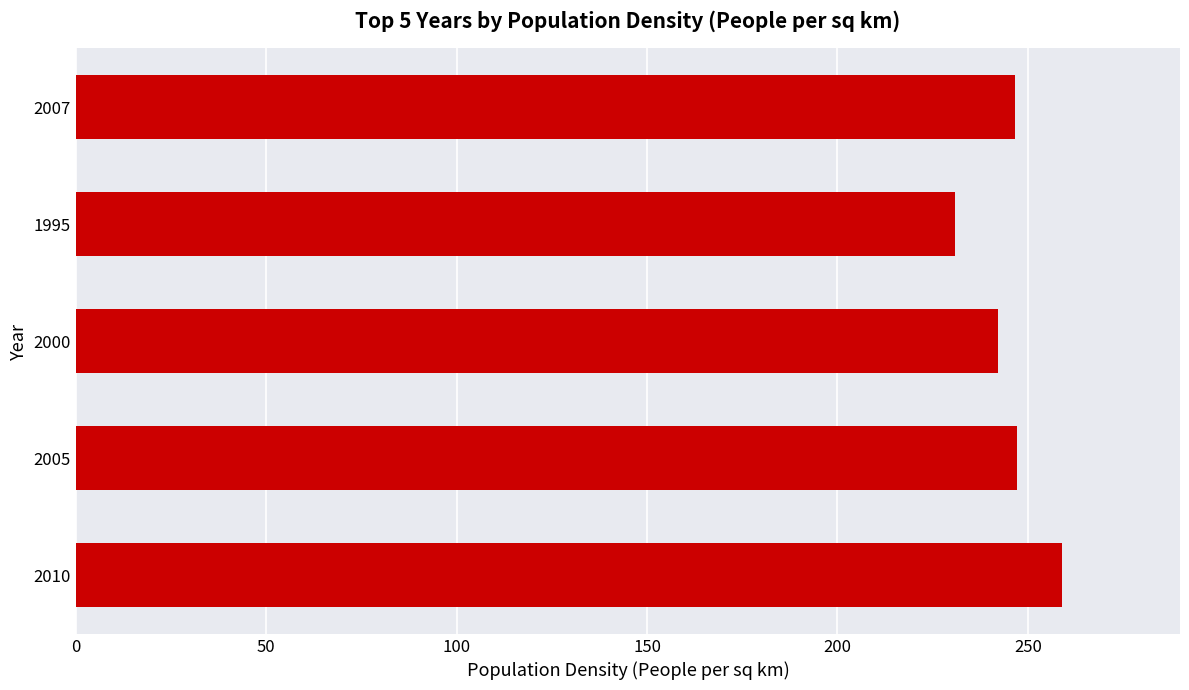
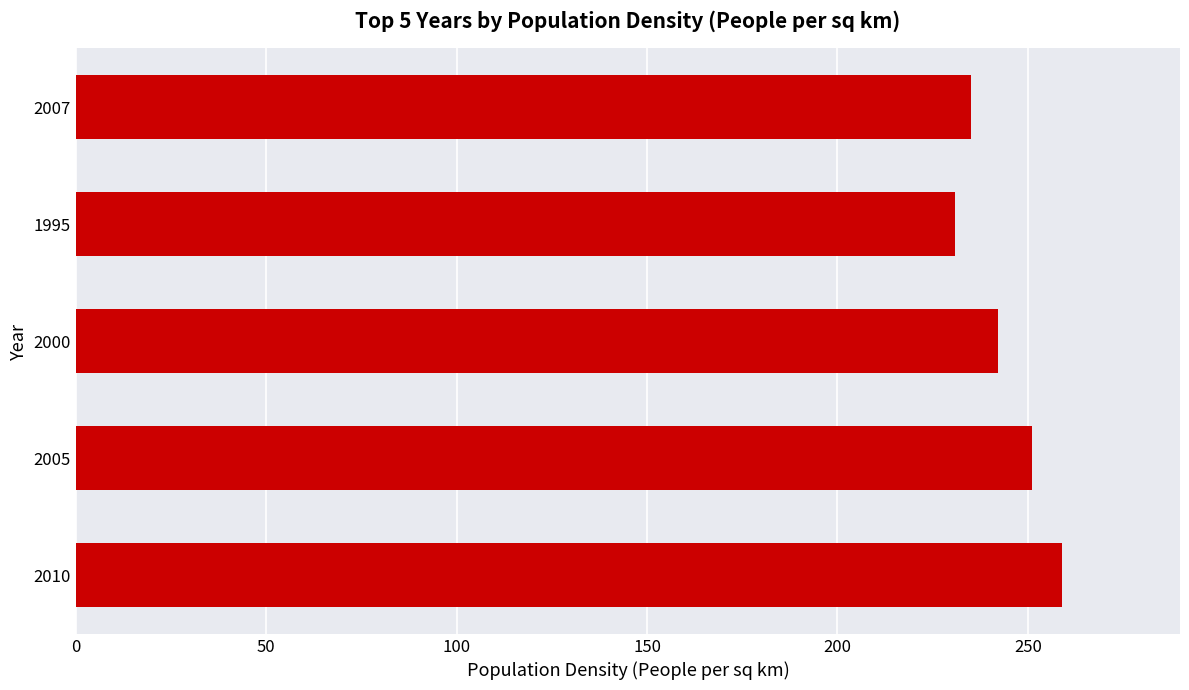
  {
-   "2007": 247,
+   "2007": 235,
    "1995": 231,
    "2000": 242,
-   "2005": 247,
+   "2005": 251,
    "2010": 259
  }
